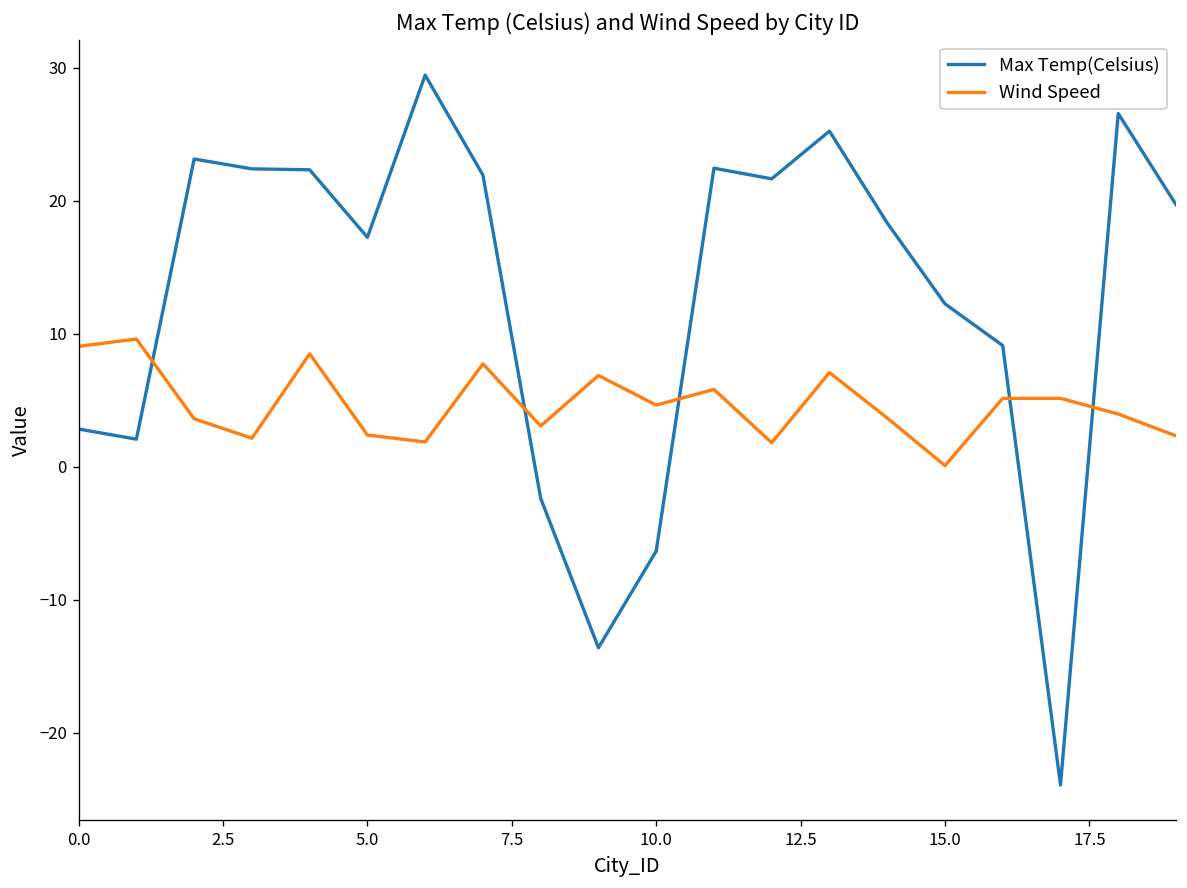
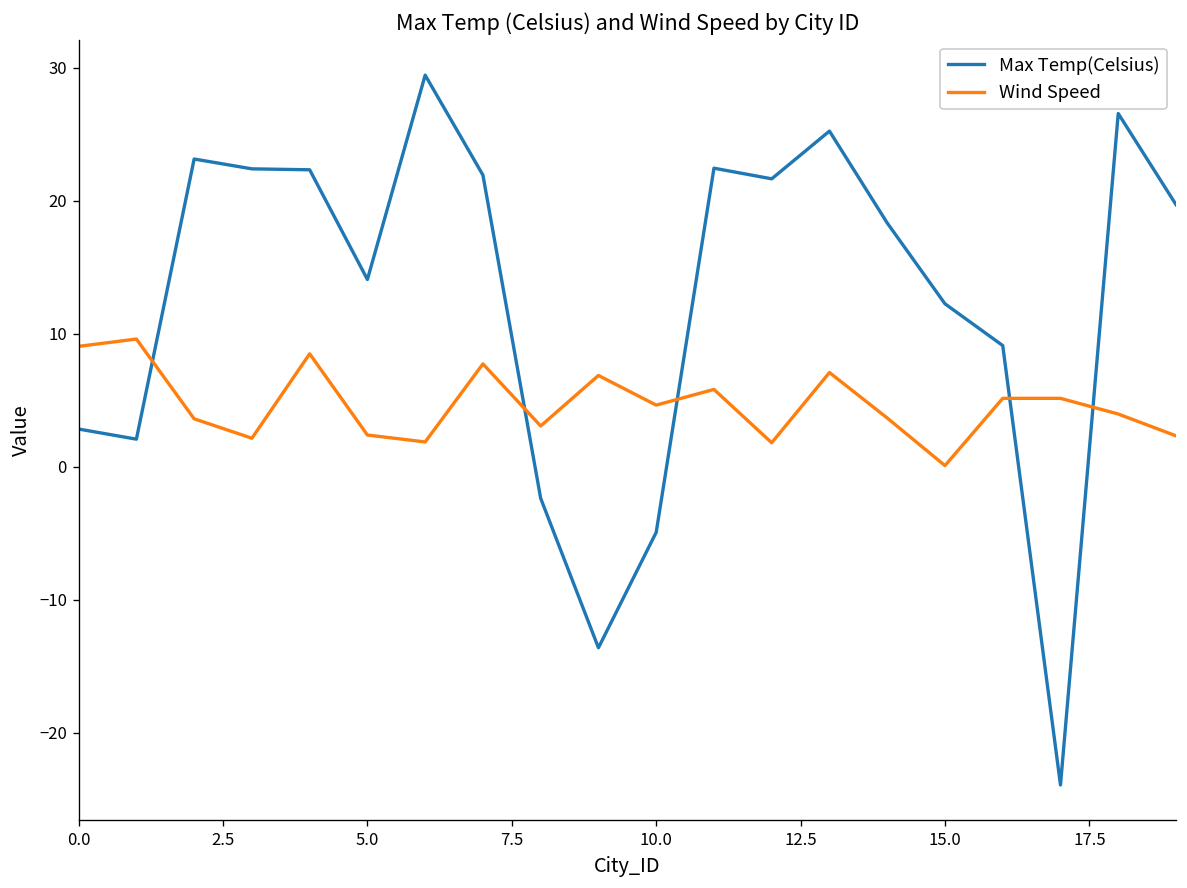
  {
    "Max Temp(Celsius)": {
      "0.0": 2.8,
-     "5.0": 17.3,
-     "10.0": -6.4,
+     "5.0": 14.1,
+     "10.0": -4.9,
      "15.0": 12.3
    },
    "Wind Speed": {
      "0.0": 9.1,
      "5.0": 2.4,
      "10.0": 4.6,
      "15.0": 0.1
    }
  }
